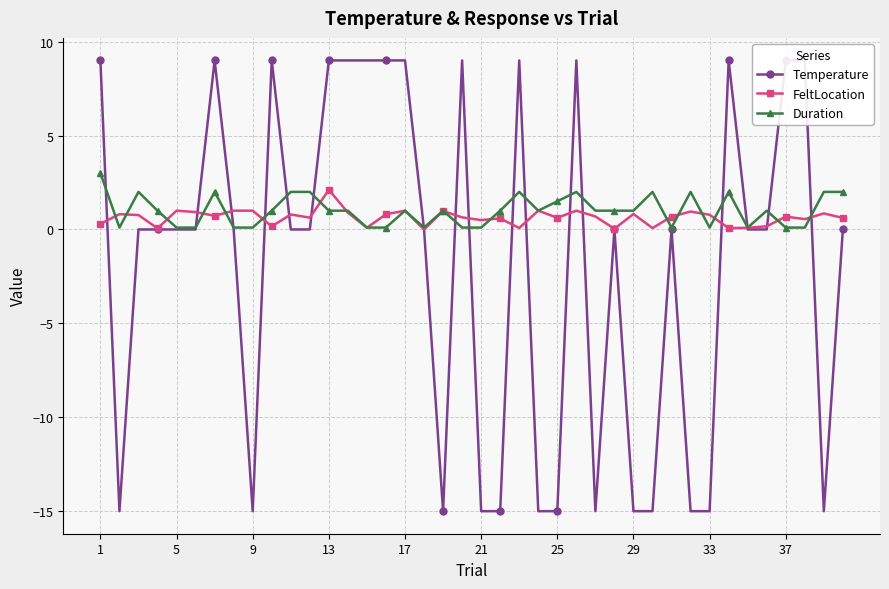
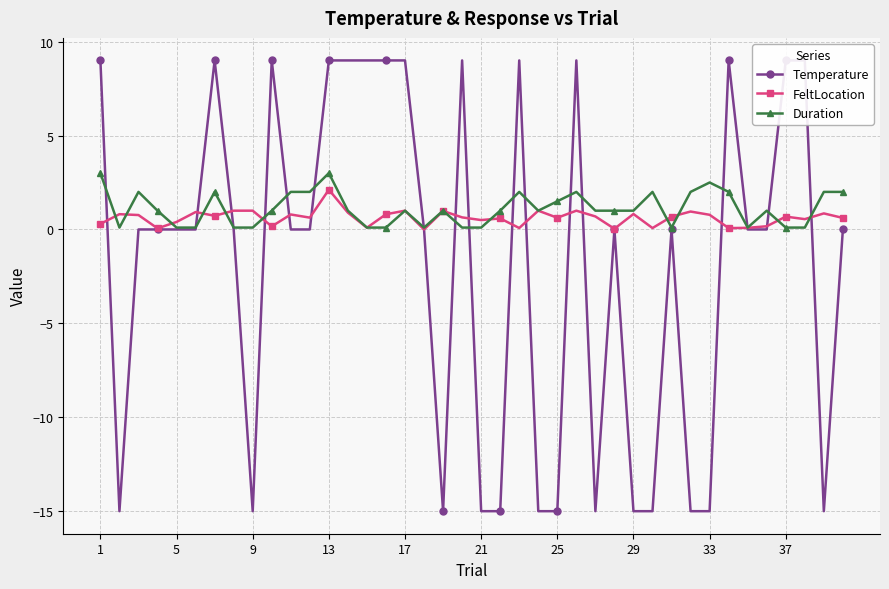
  {
    "Temperature": {
      "1": 9.0,
      "9": -15.0,
      "13": 9.0,
      "17": 9.0,
      "21": -15.0,
      "25": -15.0,
      "29": -15.0,
      "33": -15.0
    },
    "FeltLocation": {
      "1": 0.3,
-     "5": 1.0,
+     "5": 0.4,
      "9": 1.0,
      "13": 2.1,
      "21": 0.5,
      "25": 0.6,
      "29": 0.8,
      "33": 0.8,
      "37": 0.7
    },
    "Duration": {
      "1": 3.0,
      "9": 0.1,
-     "13": 1,
+     "13": 3,
      "21": 0.1,
      "25": 1.5,
      "29": 1.0,
-     "33": 0.1,
+     "33": 2.5,
      "37": 0.1
    }
  }
